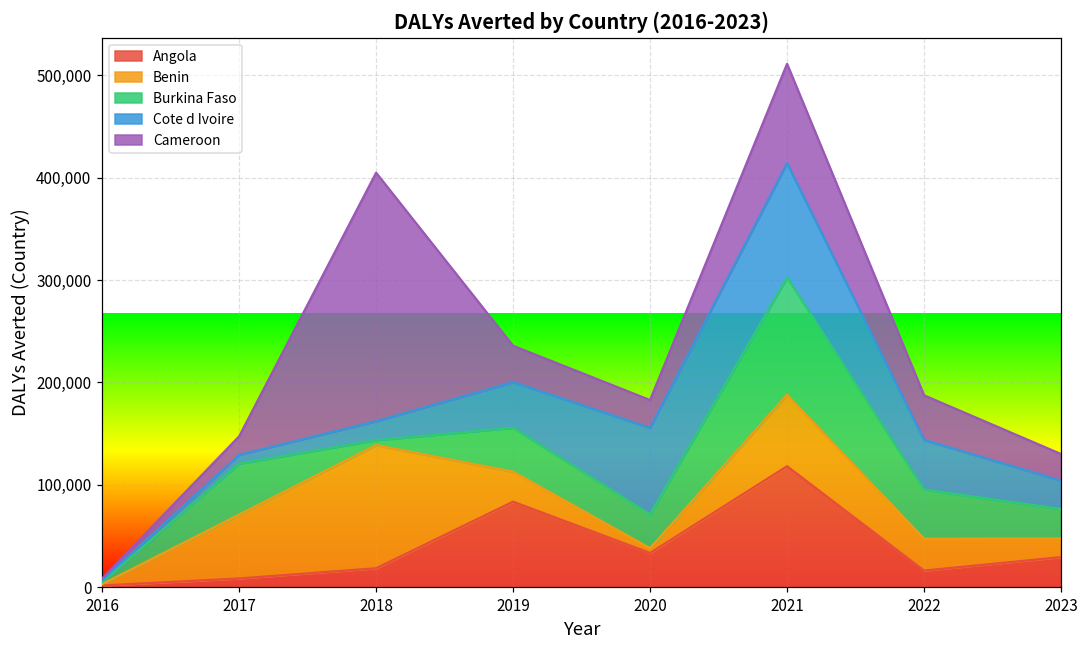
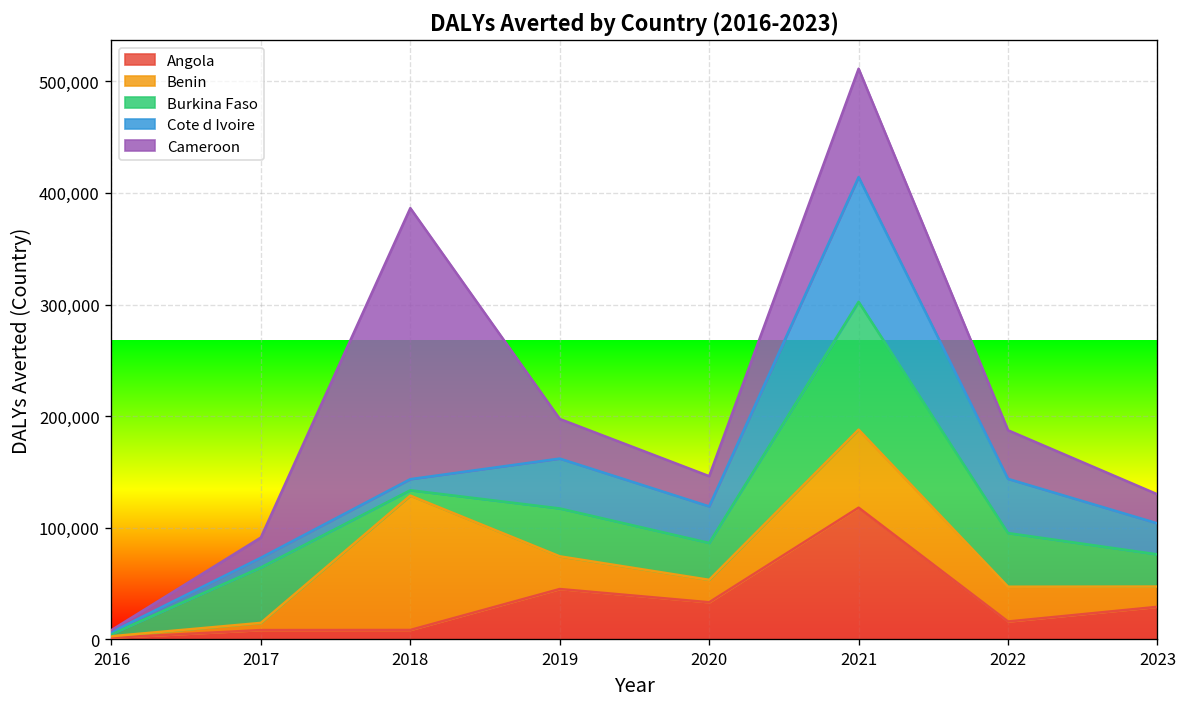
  {
    "Angola": {
      "2017": "10,000",
-     "2018": "20,000",
-     "2019": "80,000",
+     "2018": "10,000",
+     "2019": "50,000",
      "2020": "30,000",
      "2021": "120,000",
      "2022": "20,000",
      "2023": "30,000"
    },
    "Benin": {
-     "2017": "60,000",
+     "2017": "10,000",
      "2018": "120,000",
      "2019": "30,000",
-     "2020": "0",
+     "2020": "20,000",
      "2021": "70,000",
      "2022": "30,000",
      "2023": "20,000"
    },
    "Burkina Faso": {
      "2017": "50,000",
      "2018": "0",
      "2019": "40,000",
      "2020": "30,000",
      "2021": "110,000",
      "2022": "50,000",
      "2023": "30,000"
    },
    "Cote d Ivoire": {
      "2017": "10,000",
-     "2018": "20,000",
+     "2018": "10,000",
      "2019": "40,000",
-     "2020": "80,000",
+     "2020": "30,000",
      "2021": "110,000",
      "2022": "50,000",
      "2023": "30,000"
    },
    "Cameroon": {
      "2017": "20,000",
      "2018": "240,000",
      "2019": "40,000",
      "2020": "30,000",
      "2021": "100,000",
      "2022": "40,000",
      "2023": "30,000"
    }
  }
